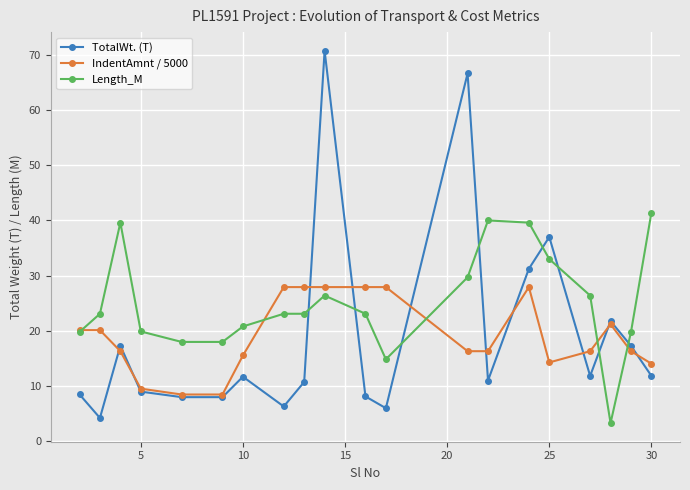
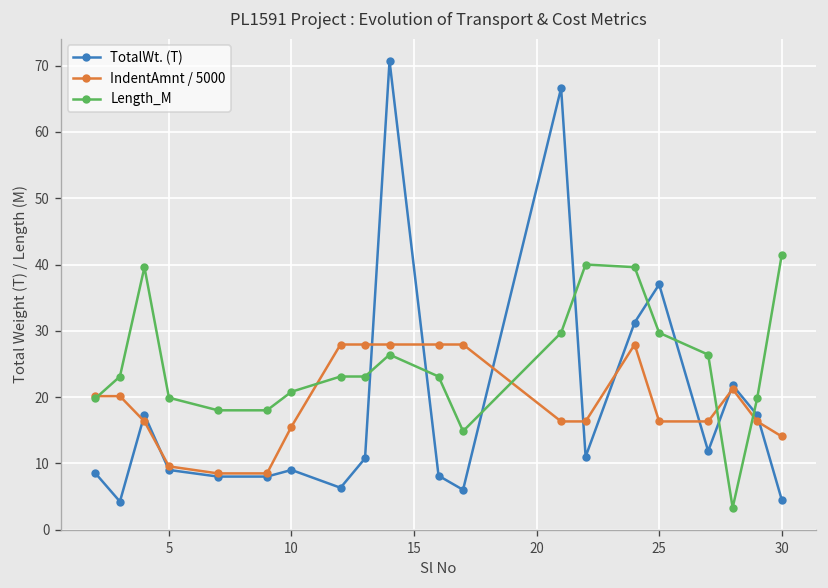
  {
    "TotalWt. (T)": {
      "5": 9,
-     "10": 12,
+     "10": 9,
      "25": 37,
-     "30": 12
+     "30": 5
    },
    "IndentAmnt / 5000": {
      "5": 10,
      "10": 16,
-     "25": 14,
+     "25": 16,
      "30": 14
    },
    "Length_M": {
      "5": 20,
      "10": 21,
-     "25": 33,
+     "25": 30,
      "30": 41
    }
  }
